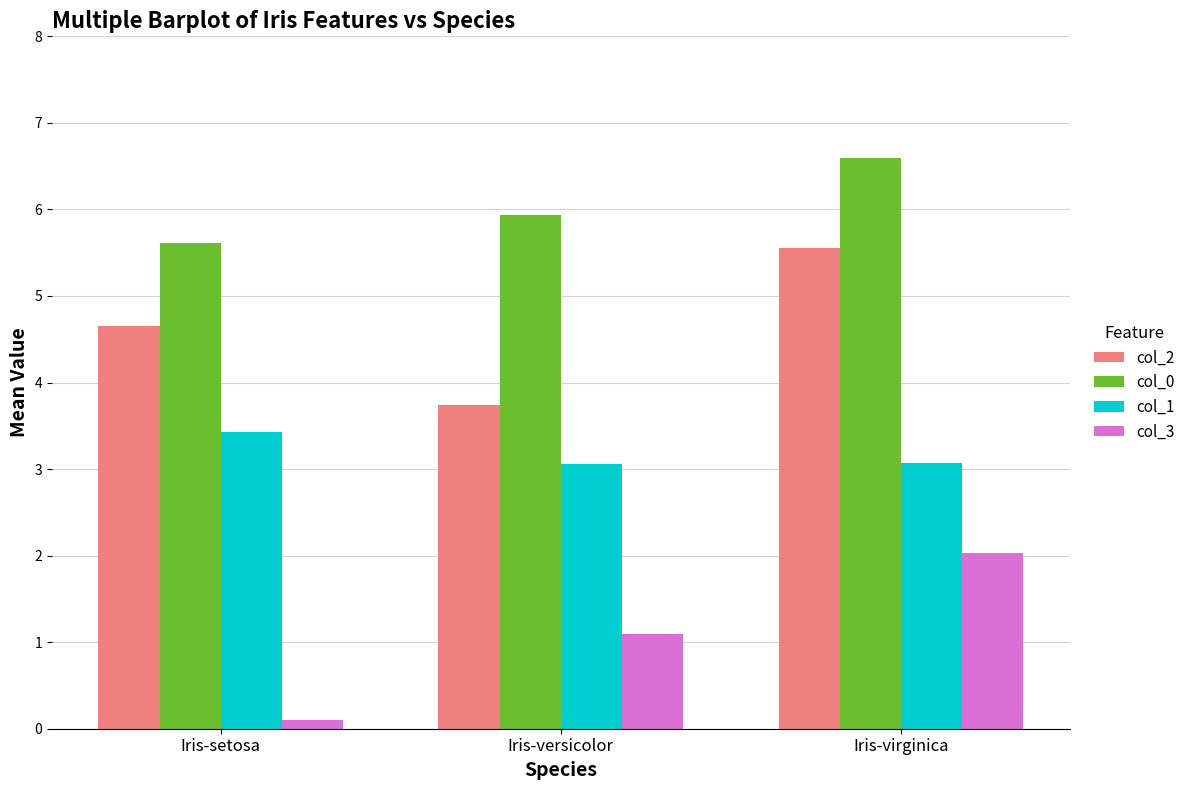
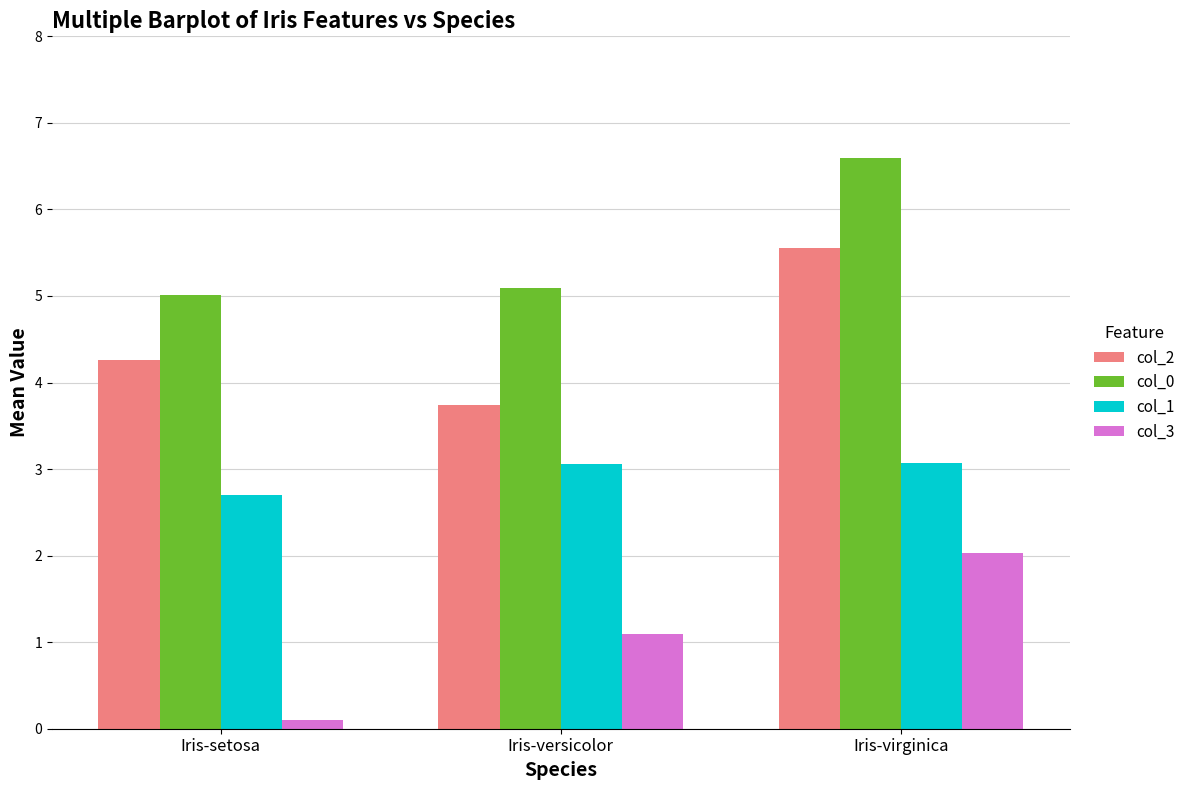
  {
    "col_2": {
-     "Iris-setosa": 4.7,
+     "Iris-setosa": 4.3,
      "Iris-versicolor": 3.7,
      "Iris-virginica": 5.6
    },
    "col_0": {
-     "Iris-setosa": 5.6,
-     "Iris-versicolor": 5.9,
+     "Iris-setosa": 5.0,
+     "Iris-versicolor": 5.1,
      "Iris-virginica": 6.6
    },
    "col_1": {
-     "Iris-setosa": 3.4,
+     "Iris-setosa": 2.7,
      "Iris-versicolor": 3.1,
      "Iris-virginica": 3.1
    },
    "col_3": {
      "Iris-setosa": 0.1,
      "Iris-versicolor": 1.1,
      "Iris-virginica": 2.0
    }
  }
